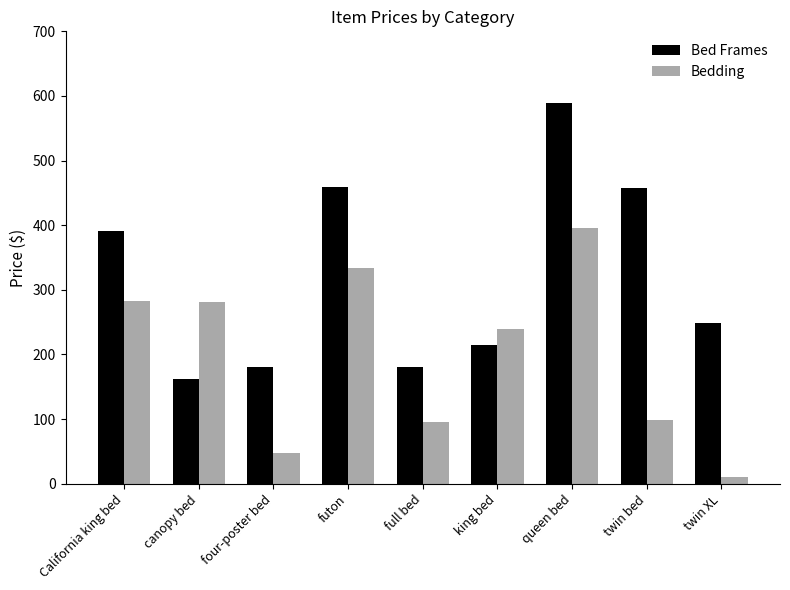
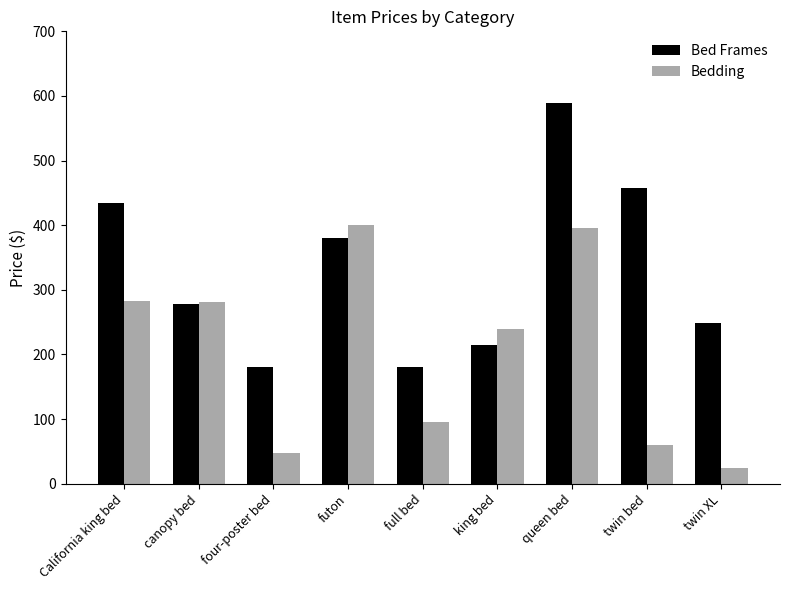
  {
    "Bed Frames": {
-     "California king bed": 390,
-     "canopy bed": 160,
+     "California king bed": 440,
+     "canopy bed": 280,
      "four-poster bed": 180,
-     "futon": 460,
+     "futon": 380,
      "full bed": 180,
      "king bed": 220,
      "queen bed": 590,
      "twin bed": 460,
      "twin XL": 250
    },
    "Bedding": {
      "California king bed": 280,
      "canopy bed": 280,
      "four-poster bed": 50,
-     "futon": 330,
+     "futon": 400,
      "full bed": 100,
      "king bed": 240,
      "queen bed": 400,
-     "twin bed": 100,
-     "twin XL": 10
+     "twin bed": 60,
+     "twin XL": 30
    }
  }
